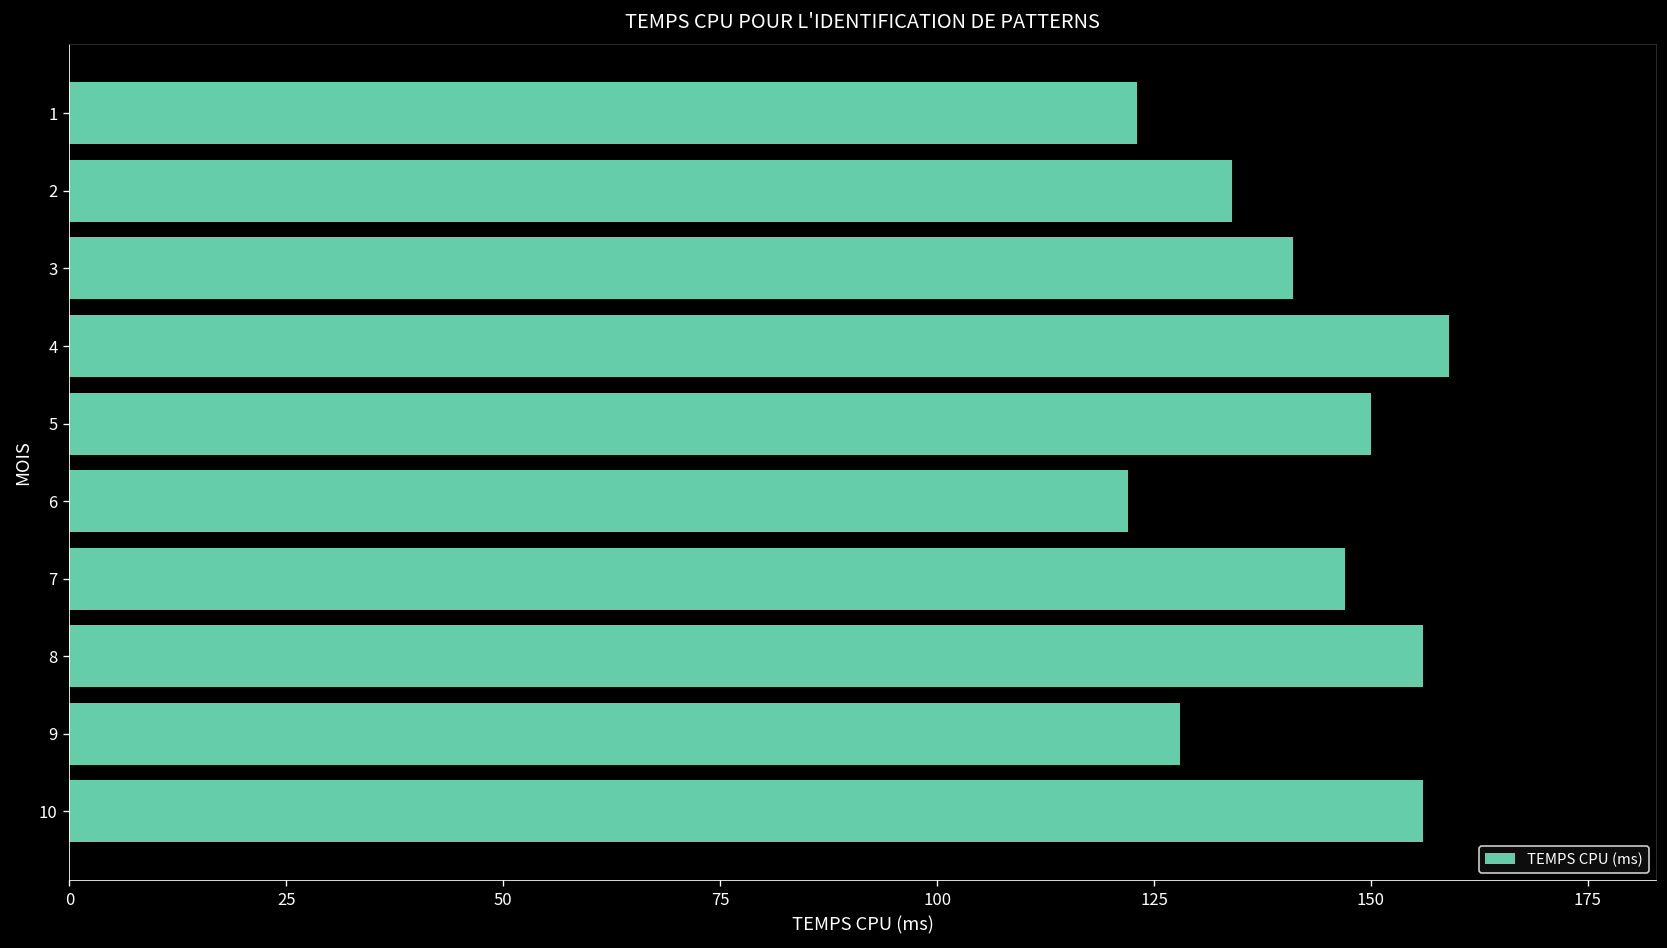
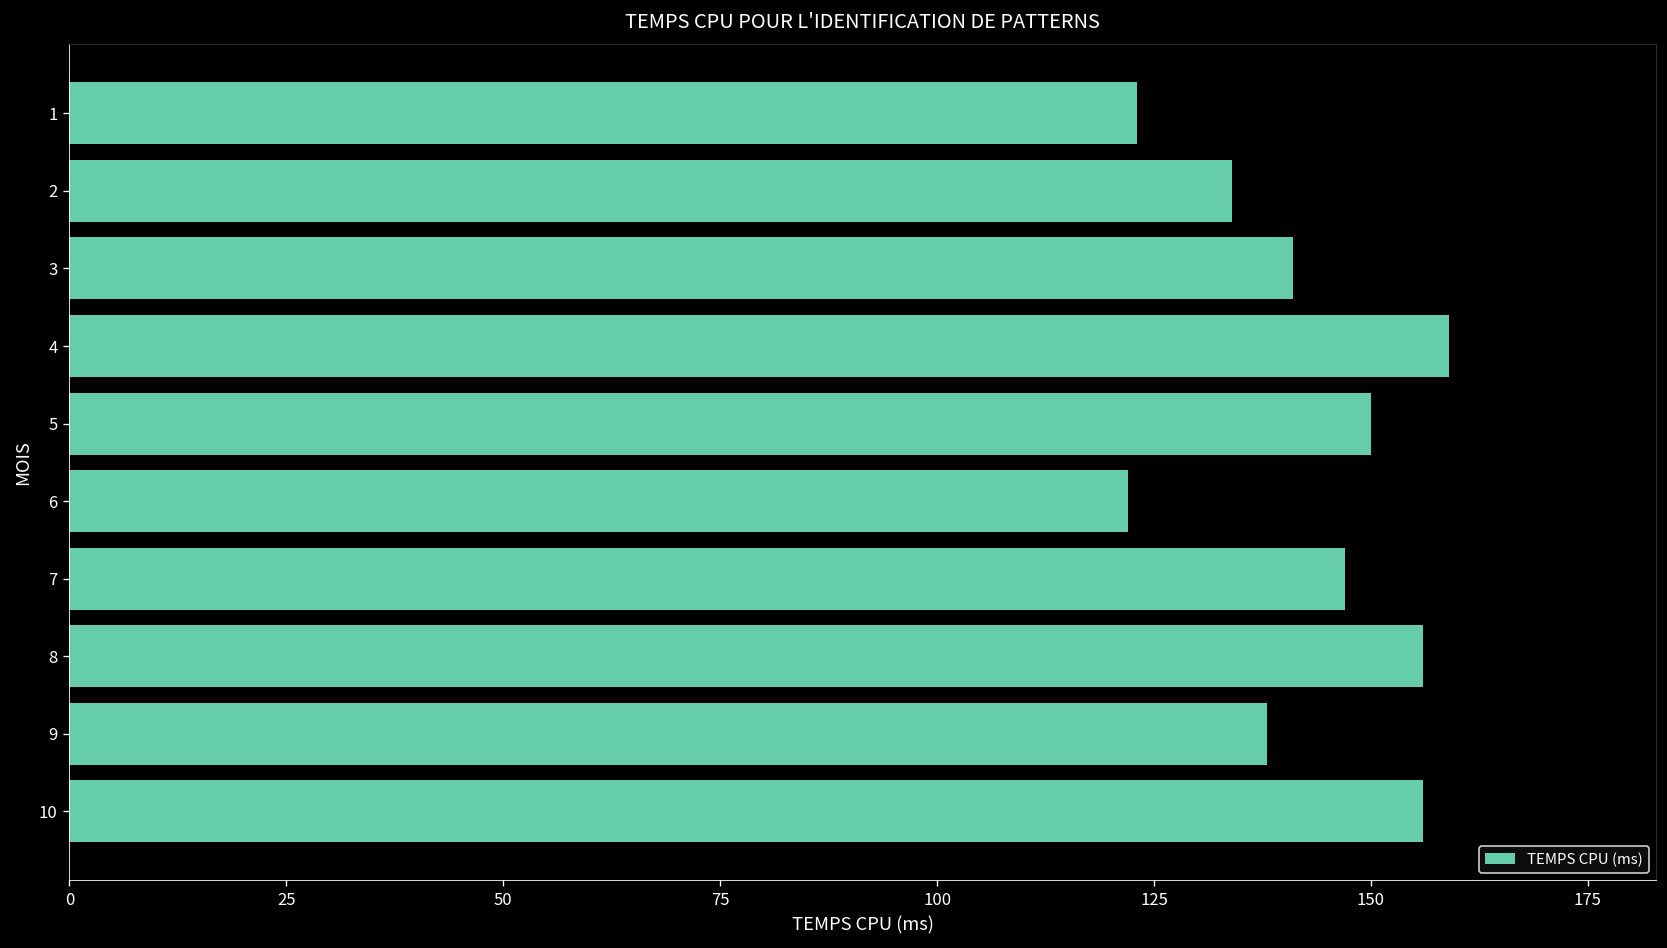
  {
    "1": 123,
    "2": 134,
    "3": 141,
    "4": 159,
    "5": 150,
    "6": 122,
    "7": 147,
    "8": 156,
-   "9": 128,
+   "9": 138,
    "10": 156
  }
